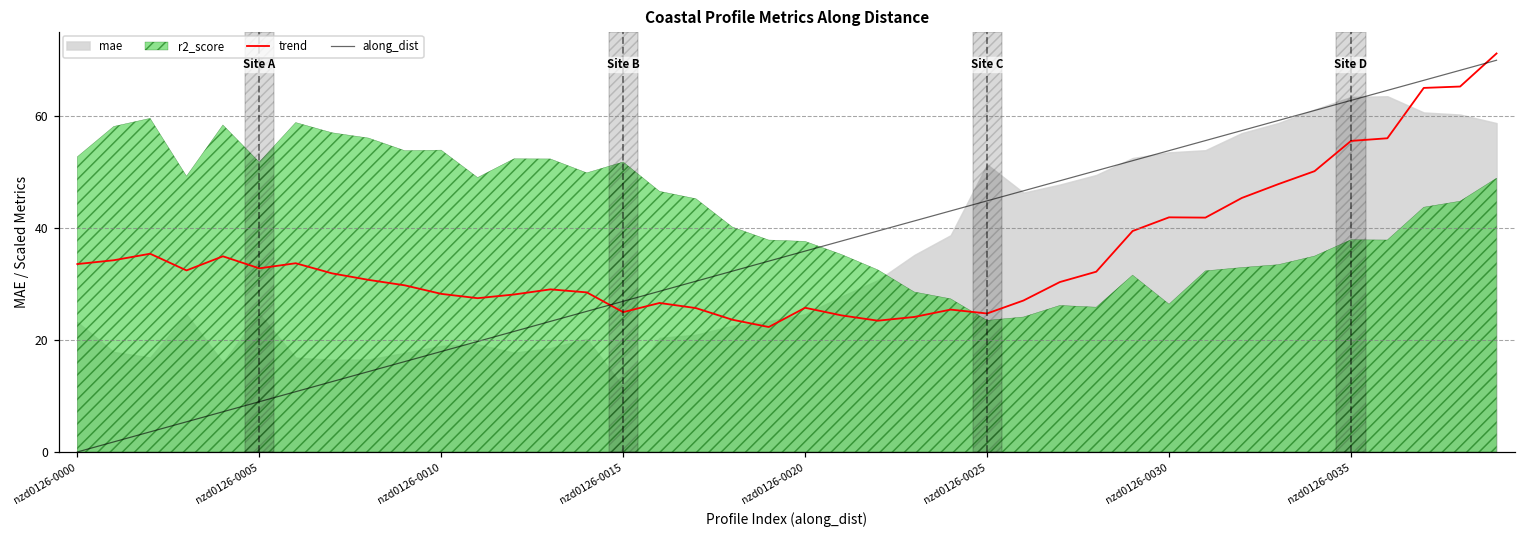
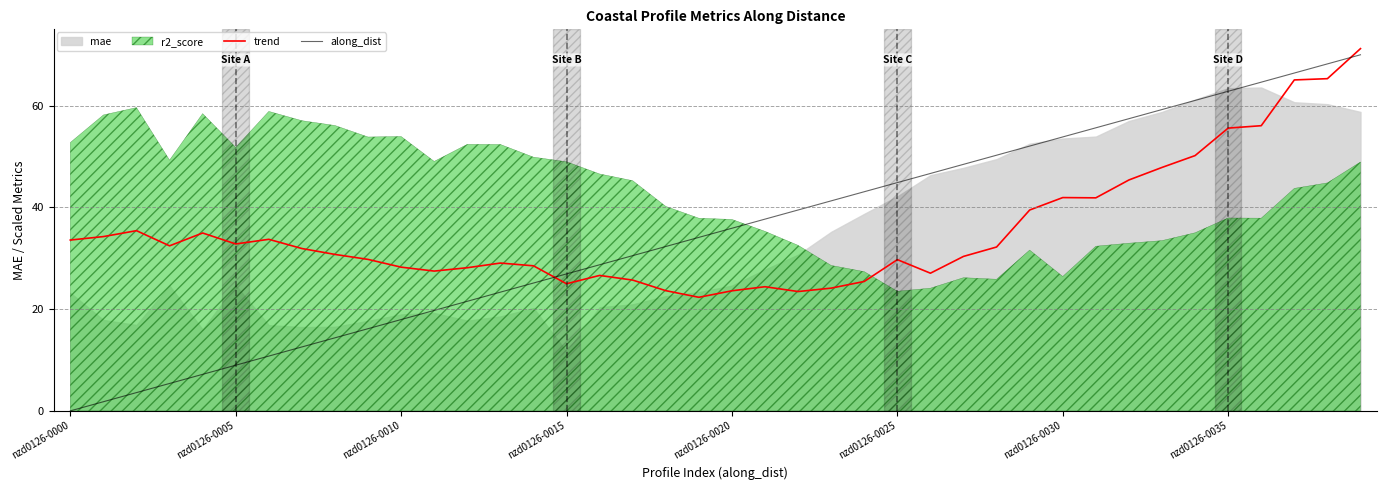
  {
    "trend": {
      "nzd0126-0000": 34,
      "nzd0126-0005": 33,
      "nzd0126-0010": 28,
      "nzd0126-0015": 25,
-     "nzd0126-0020": 26,
-     "nzd0126-0025": 25,
+     "nzd0126-0020": 24,
+     "nzd0126-0025": 30,
      "nzd0126-0030": 42,
      "nzd0126-0035": 56
    },
    "mae": {
      "nzd0126-0000": 23,
      "nzd0126-0005": 25,
      "nzd0126-0010": 19,
      "nzd0126-0015": 12,
      "nzd0126-0020": 25,
-     "nzd0126-0025": 51,
+     "nzd0126-0025": 42,
      "nzd0126-0035": 63
    },
    "along_dist": {
      "nzd0126-0000": 0,
      "nzd0126-0005": 9,
      "nzd0126-0010": 18,
      "nzd0126-0015": 27,
      "nzd0126-0020": 36,
      "nzd0126-0025": 45,
      "nzd0126-0035": 63
    },
    "r2_score": {
      "nzd0126-0000": 53,
      "nzd0126-0005": 52,
      "nzd0126-0010": 54,
-     "nzd0126-0015": 52,
+     "nzd0126-0015": 49,
      "nzd0126-0020": 38,
      "nzd0126-0025": 24,
      "nzd0126-0030": 26,
      "nzd0126-0035": 38
    }
  }
